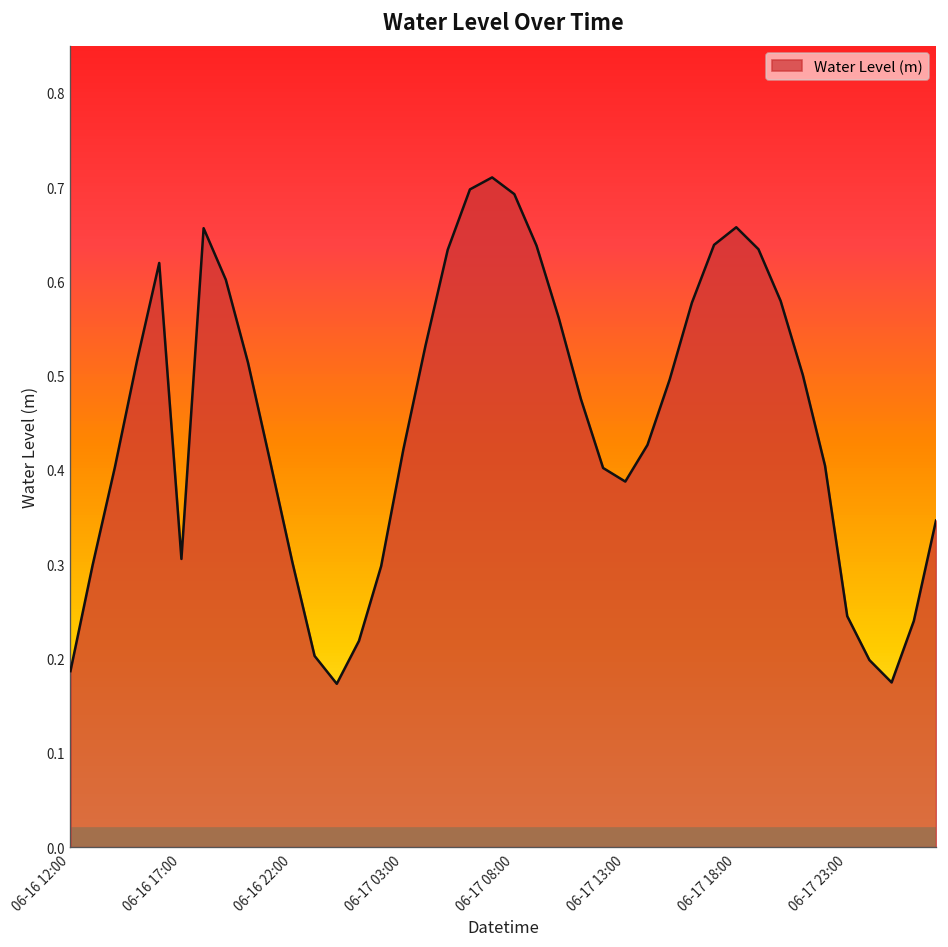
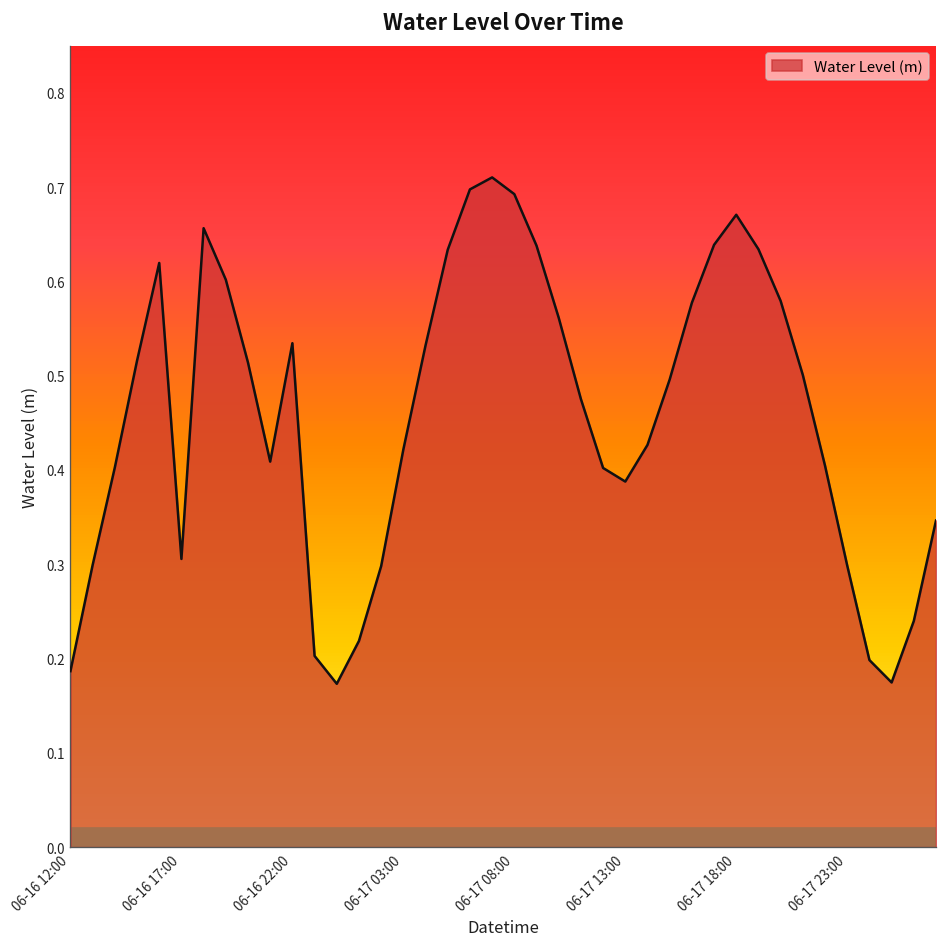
  {
    "06-16 12:00": 0.19,
    "06-16 17:00": 0.31,
-   "06-16 22:00": 0.30,
+   "06-16 22:00": 0.53,
    "06-17 03:00": 0.42,
    "06-17 08:00": 0.69,
    "06-17 13:00": 0.39,
-   "06-17 18:00": 0.66,
-   "06-17 23:00": 0.25
+   "06-17 18:00": 0.67,
+   "06-17 23:00": 0.30
  }
